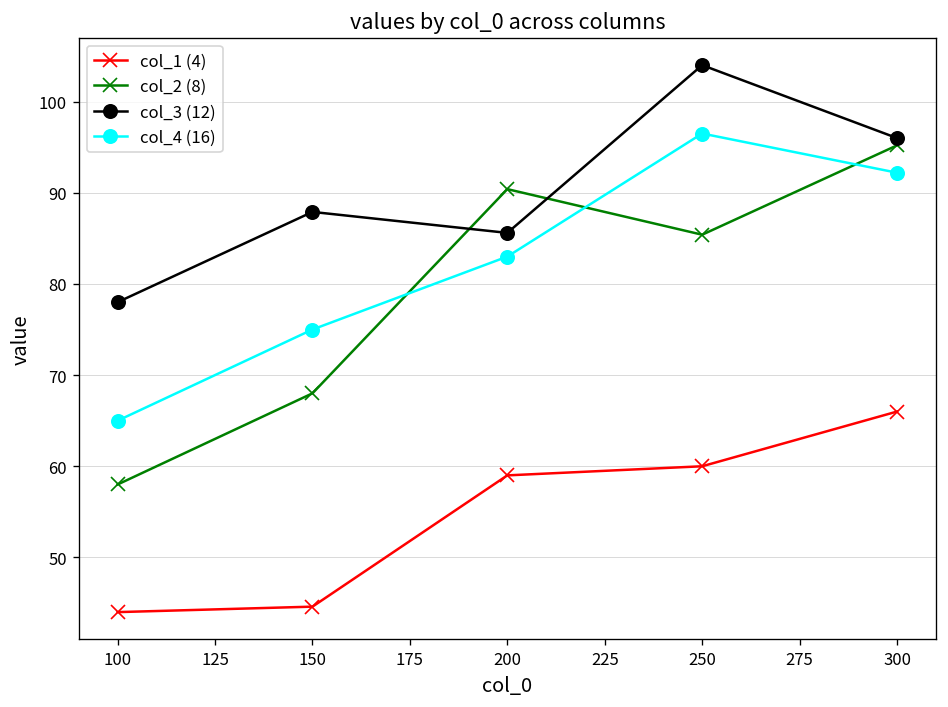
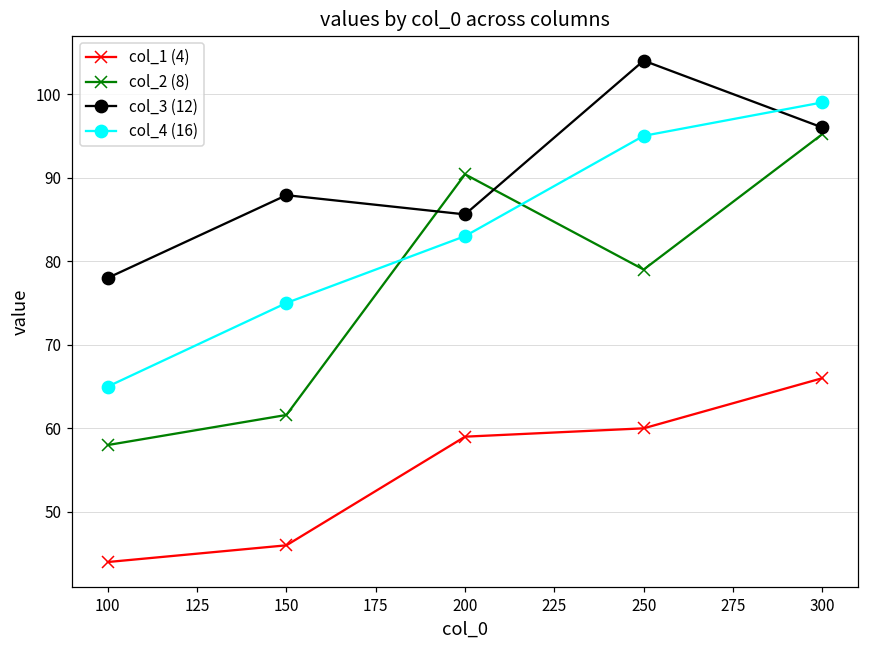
  {
    "col_1 (4)": {
      "100": 44,
-     "150": 45,
+     "150": 46,
      "200": 59,
      "250": 60,
      "300": 66
    },
    "col_2 (8)": {
      "100": 58,
-     "150": 68,
+     "150": 62,
      "200": 90,
-     "250": 85,
+     "250": 79,
      "300": 95
    },
    "col_3 (12)": {
      "100": 78,
      "150": 88,
      "200": 86,
      "250": 104,
      "300": 96
    },
    "col_4 (16)": {
      "100": 65,
      "150": 75,
      "200": 83,
-     "250": 97,
-     "300": 92
+     "250": 95,
+     "300": 99
    }
  }
